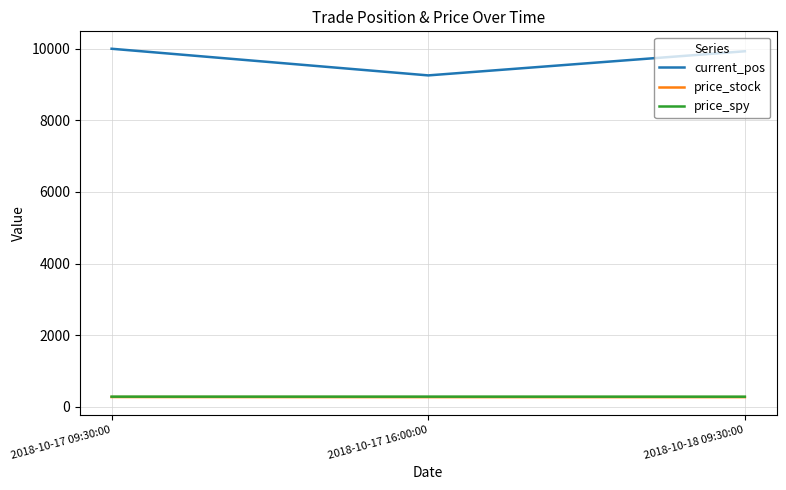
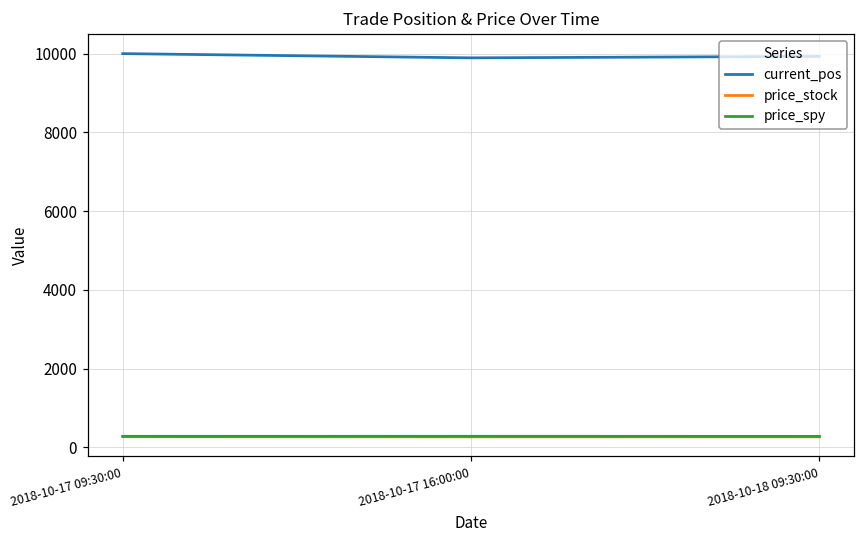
  {
    "current_pos": {
      "2018-10-17 09:30:00": 10000,
-     "2018-10-17 16:00:00": 9300
+     "2018-10-17 16:00:00": 9900
    },
    "price_spy": {
      "2018-10-17 09:30:00": 300,
      "2018-10-17 16:00:00": 300,
      "2018-10-18 09:30:00": 300
    }
  }
